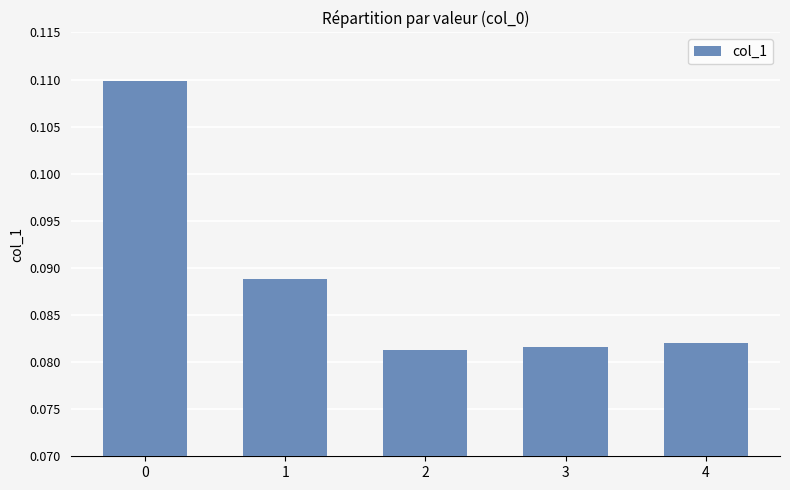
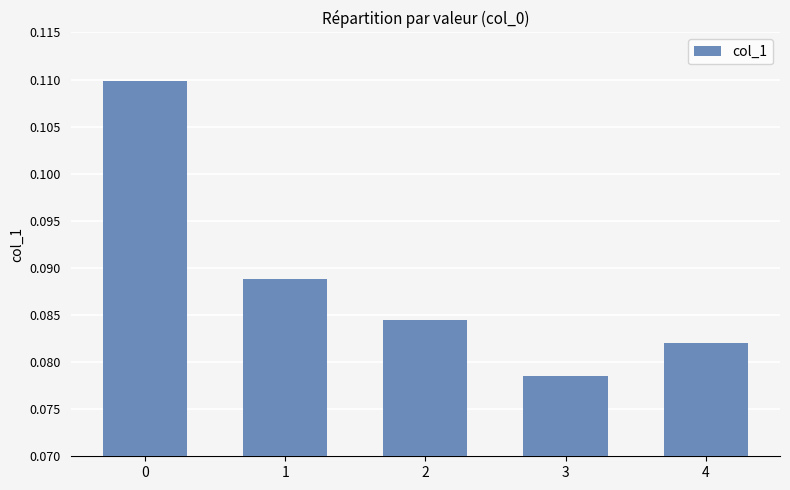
  {
    "0": 0.110,
    "1": 0.089,
-   "2": 0.081,
-   "3": 0.082,
+   "2": 0.084,
+   "3": 0.078,
    "4": 0.082
  }
